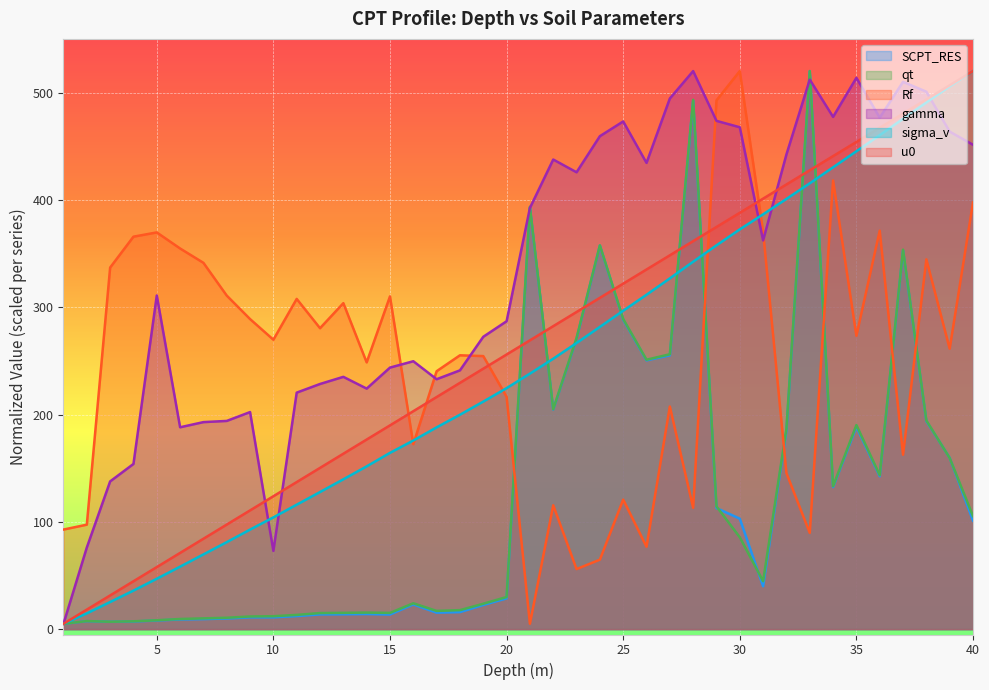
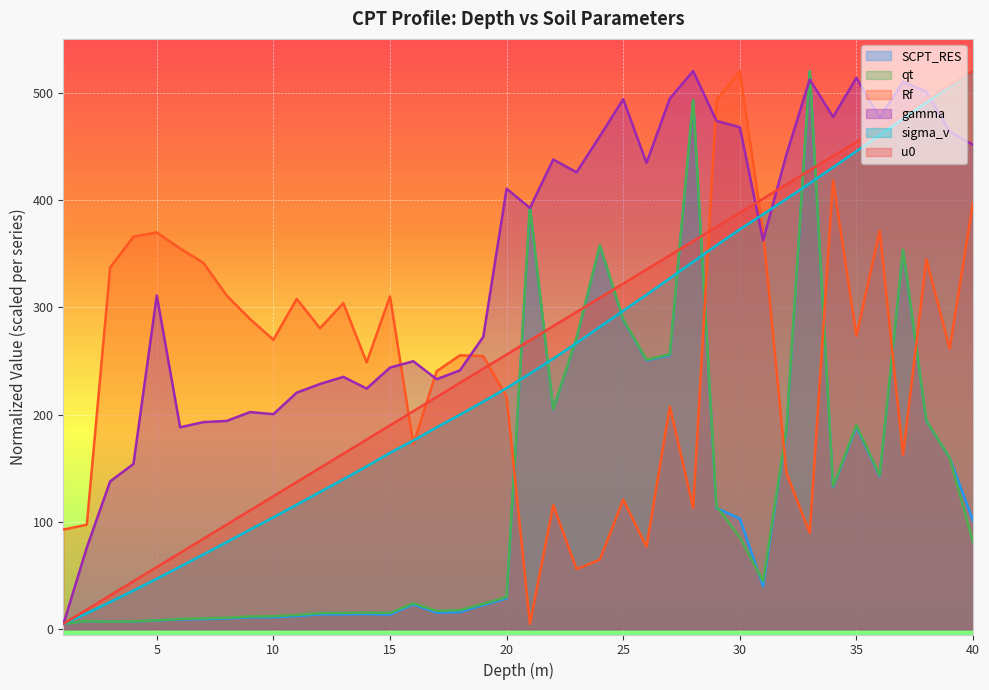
  {
    "qt": {
      "30": 86,
-     "40": 105
+     "40": 81
    },
    "gamma": {
      "5": 311,
-     "10": 73,
+     "10": 200,
      "15": 244,
-     "20": 287,
-     "25": 473,
+     "20": 410,
+     "25": 494,
      "30": 468,
      "35": 514,
      "40": 451
    }
  }
